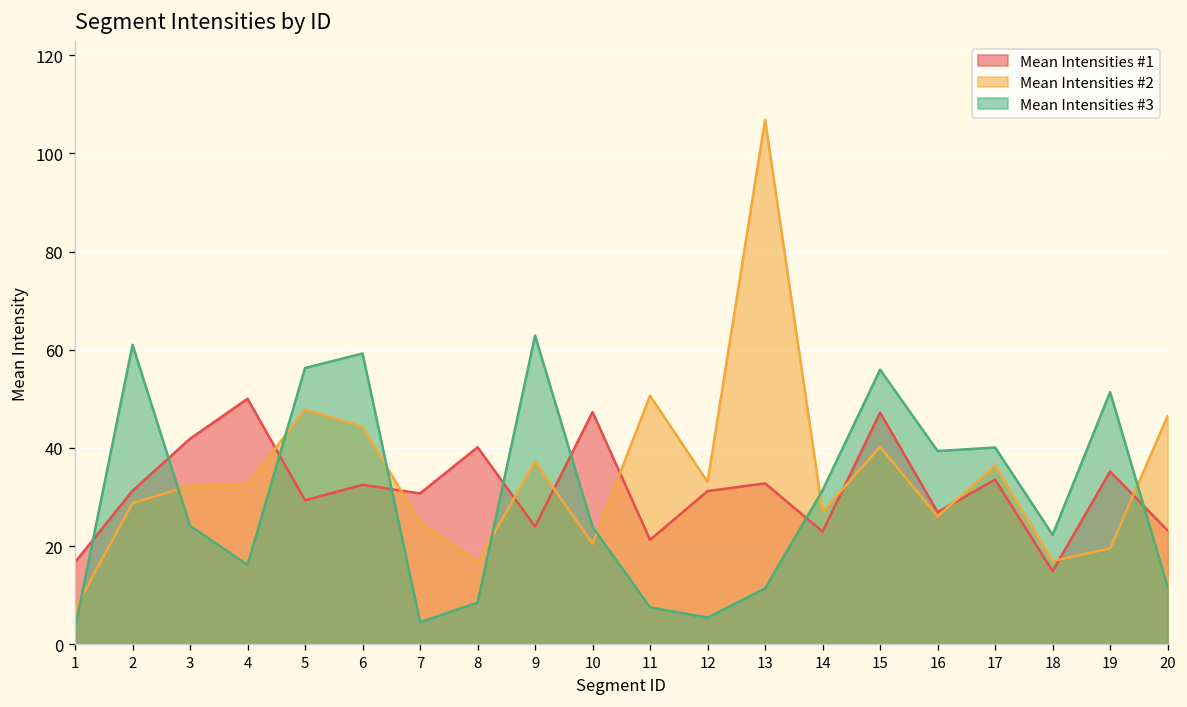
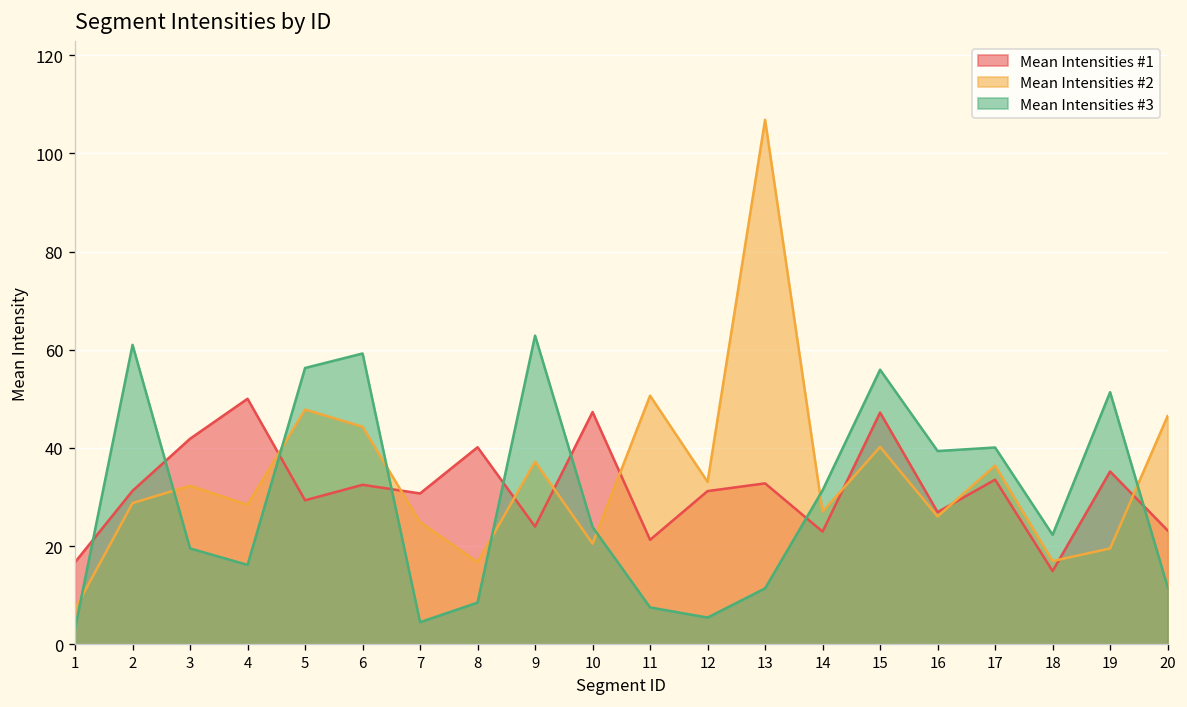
  {
    "Mean Intensities #1": {
      "1": 17,
      "2": 31,
      "3": 42,
      "4": 50,
      "5": 29,
      "6": 32,
      "7": 31,
      "8": 40,
      "9": 24,
      "10": 47,
      "11": 21,
      "12": 31,
      "13": 33,
      "14": 23,
      "15": 47,
      "16": 27,
      "17": 34,
      "18": 15,
      "19": 35,
      "20": 23
    },
    "Mean Intensities #2": {
      "1": 7,
      "2": 29,
      "3": 32,
-     "4": 33,
+     "4": 28,
      "5": 48,
      "6": 44,
      "7": 25,
      "8": 17,
      "9": 37,
      "10": 21,
      "11": 51,
      "12": 33,
      "13": 107,
      "14": 27,
      "15": 40,
      "16": 26,
      "17": 36,
      "18": 17,
      "19": 20,
      "20": 46
    },
    "Mean Intensities #3": {
      "1": 3,
      "2": 61,
-     "3": 24,
+     "3": 20,
      "4": 16,
      "5": 56,
      "6": 59,
      "7": 5,
      "8": 8,
      "9": 63,
      "10": 24,
      "11": 8,
      "12": 5,
      "13": 11,
      "14": 31,
      "15": 56,
      "16": 39,
      "17": 40,
      "18": 22,
      "19": 51,
      "20": 12
    }
  }
